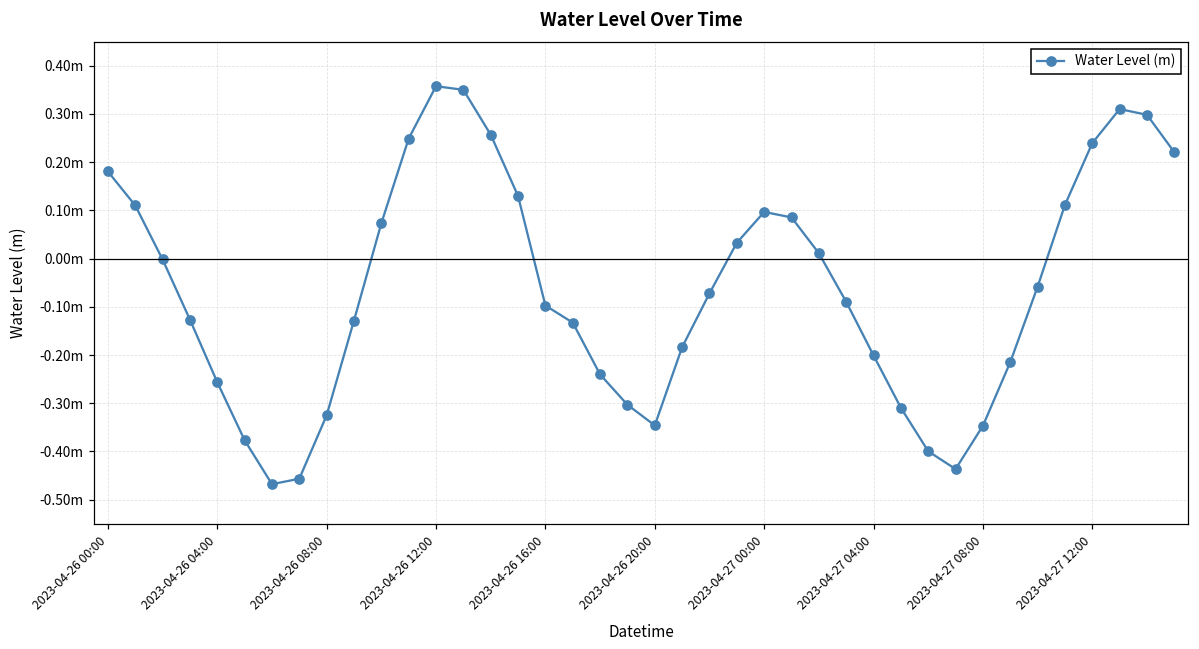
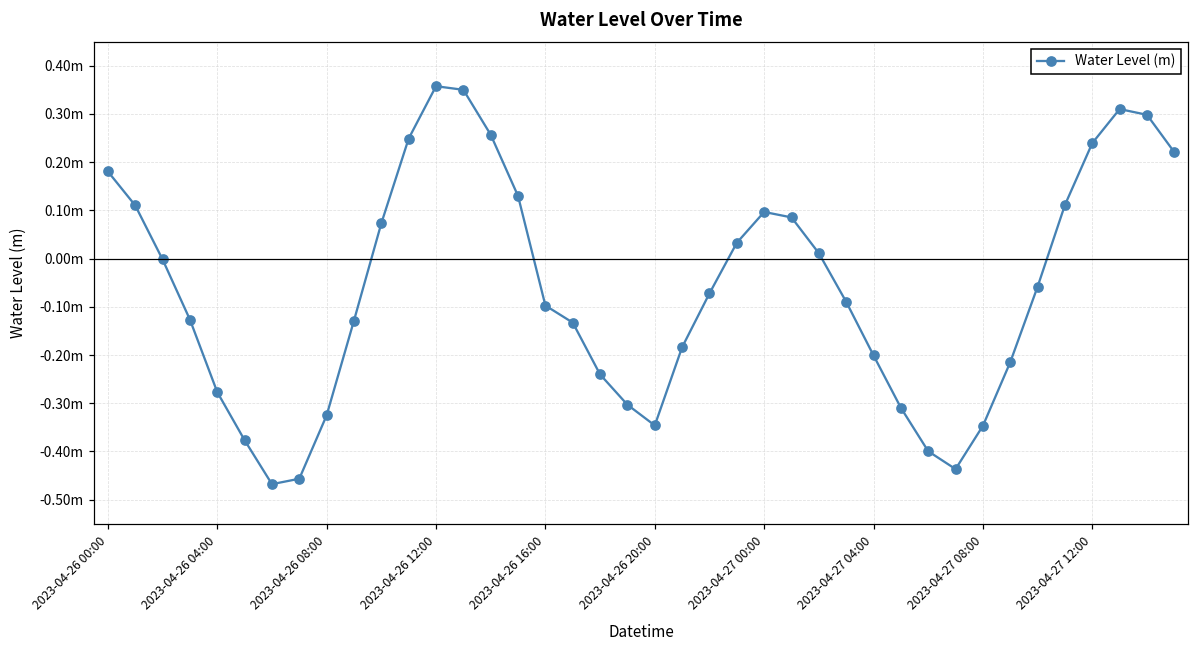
  {
    "2023-04-26 00:00": "0.18m",
-   "2023-04-26 04:00": "-0.26m",
+   "2023-04-26 04:00": "-0.28m",
    "2023-04-26 08:00": "-0.33m",
    "2023-04-26 12:00": "0.36m",
    "2023-04-26 16:00": "-0.10m",
    "2023-04-26 20:00": "-0.35m",
    "2023-04-27 00:00": "0.10m",
    "2023-04-27 04:00": "-0.20m",
    "2023-04-27 08:00": "-0.35m",
    "2023-04-27 12:00": "0.24m"
  }
